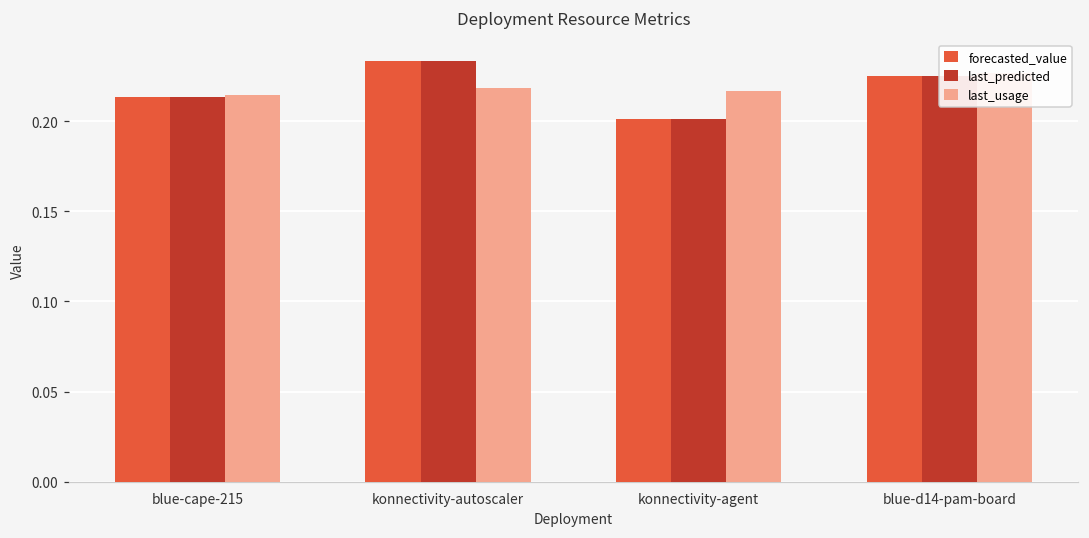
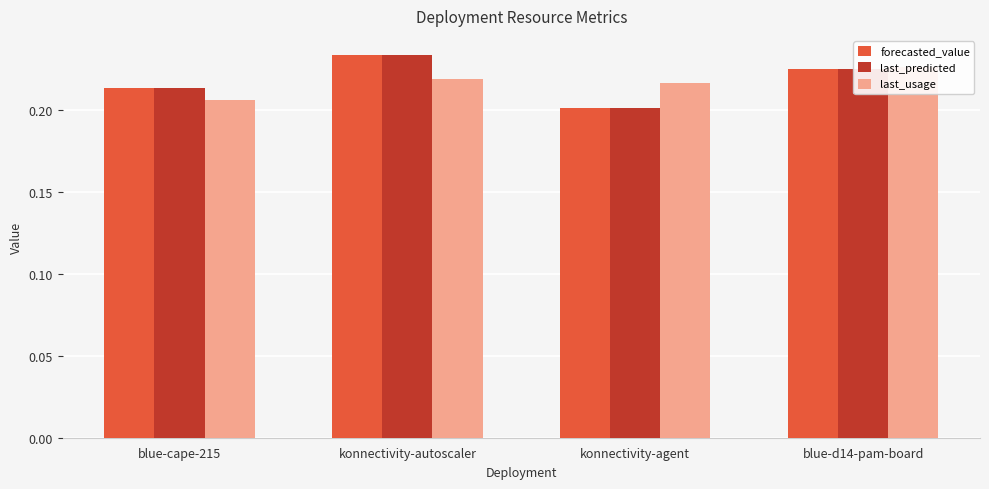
  {
    "last_usage": {
-     "blue-cape-215": 0.215,
+     "blue-cape-215": 0.206,
      "konnectivity-autoscaler": 0.219,
      "konnectivity-agent": 0.217
    }
  }
